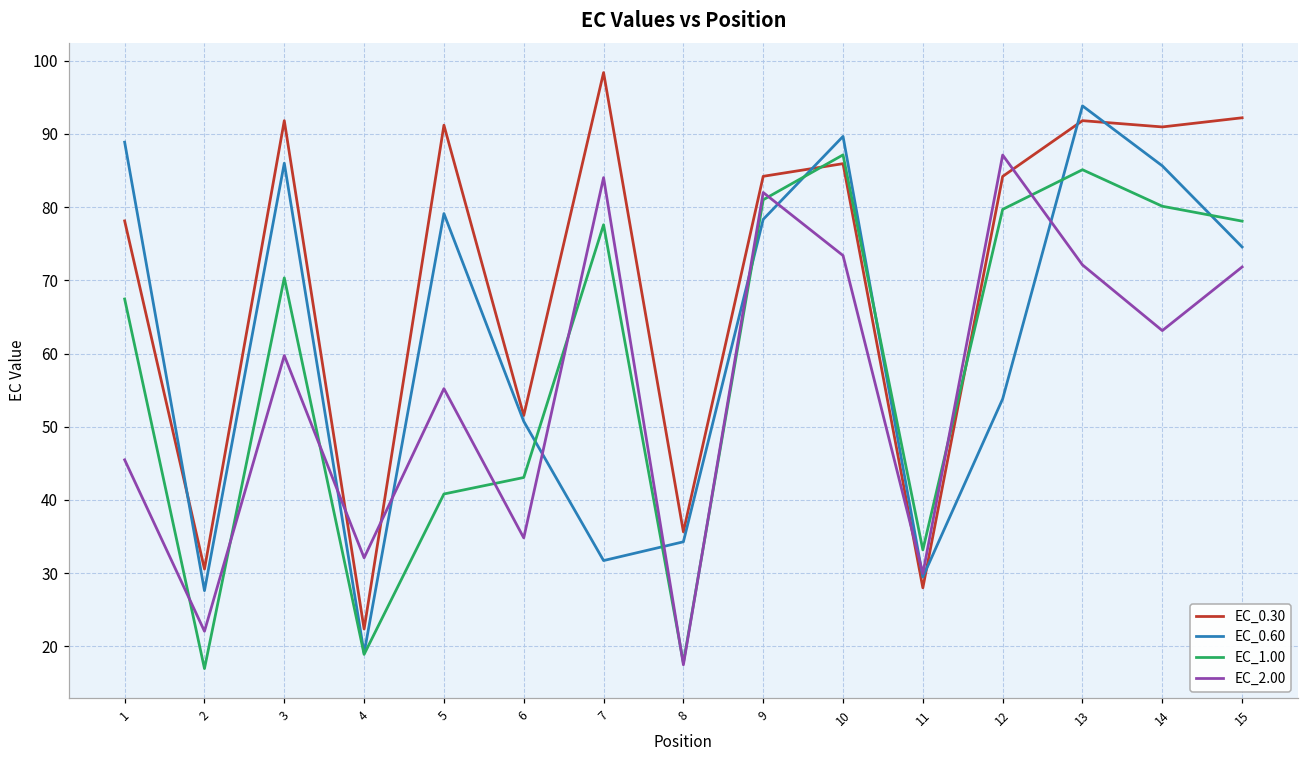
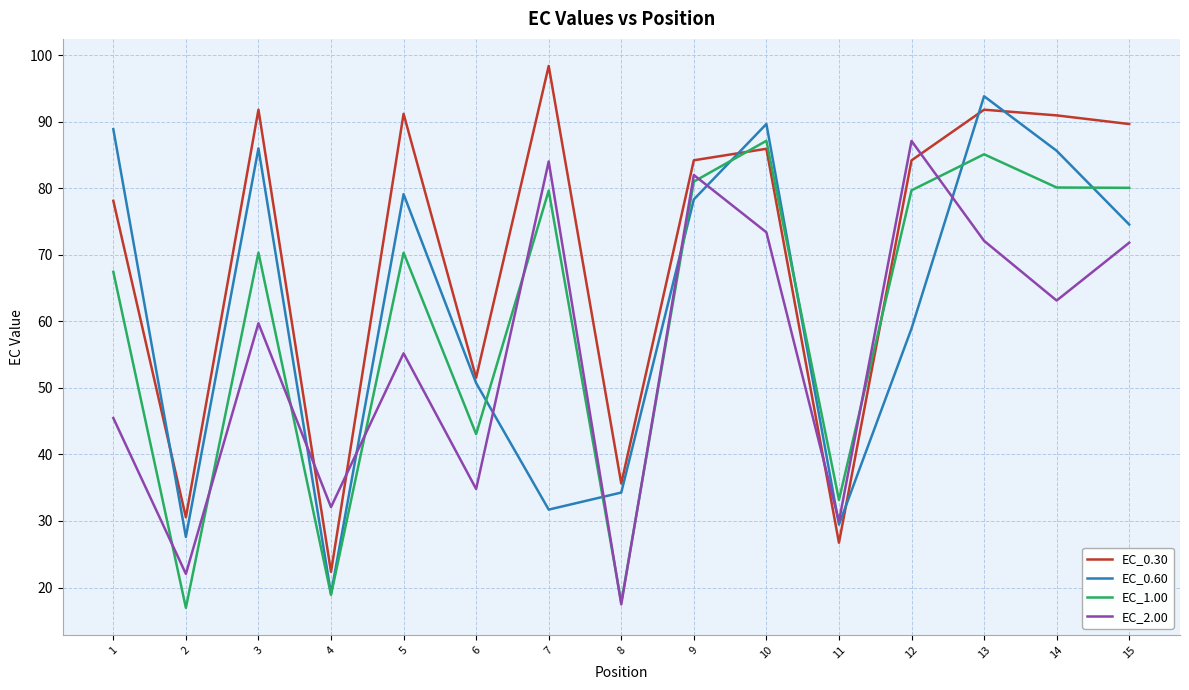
  {
    "EC_0.30": {
      "1": 78,
      "2": 31,
      "3": 92,
      "4": 22,
      "5": 91,
      "6": 52,
      "7": 98,
      "8": 36,
      "9": 84,
      "10": 86,
-     "11": 28,
+     "11": 27,
      "12": 84,
      "13": 92,
      "14": 91,
-     "15": 92
+     "15": 90
    },
    "EC_0.60": {
      "1": 89,
      "2": 28,
      "3": 86,
      "5": 79,
      "6": 51,
      "7": 32,
      "8": 34,
      "9": 78,
      "10": 90,
      "11": 29,
-     "12": 54,
+     "12": 59,
      "13": 94,
      "14": 86,
      "15": 75
    },
    "EC_1.00": {
      "1": 67,
      "2": 17,
      "3": 70,
-     "5": 41,
+     "5": 70,
      "6": 43,
-     "7": 78,
+     "7": 80,
      "9": 81,
      "10": 87,
      "11": 33,
      "12": 80,
      "13": 85,
      "14": 80,
-     "15": 78
+     "15": 80
    },
    "EC_2.00": {
      "1": 45,
      "2": 22,
      "3": 60,
      "4": 32,
      "5": 55,
      "6": 35,
      "7": 84,
      "9": 82,
      "10": 73,
      "11": 30,
      "12": 87,
      "13": 72,
      "14": 63,
      "15": 72
    }
  }
